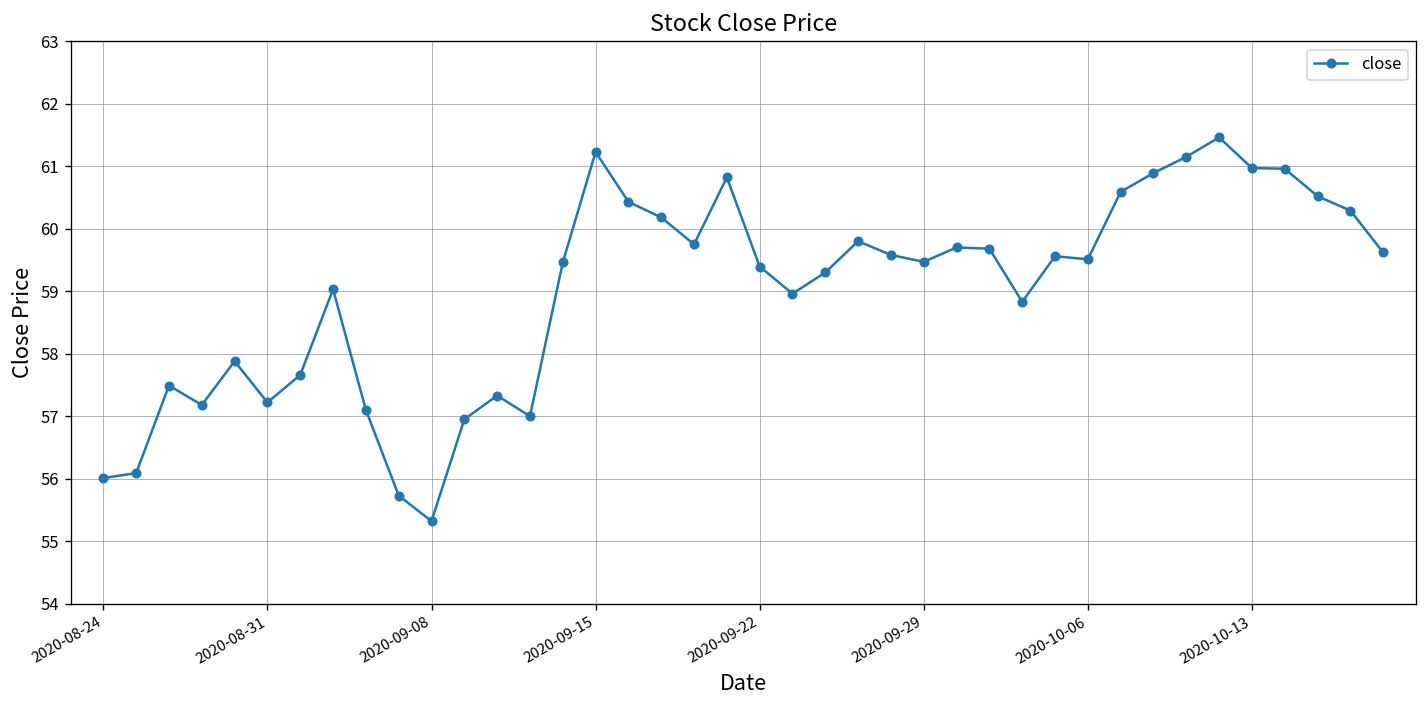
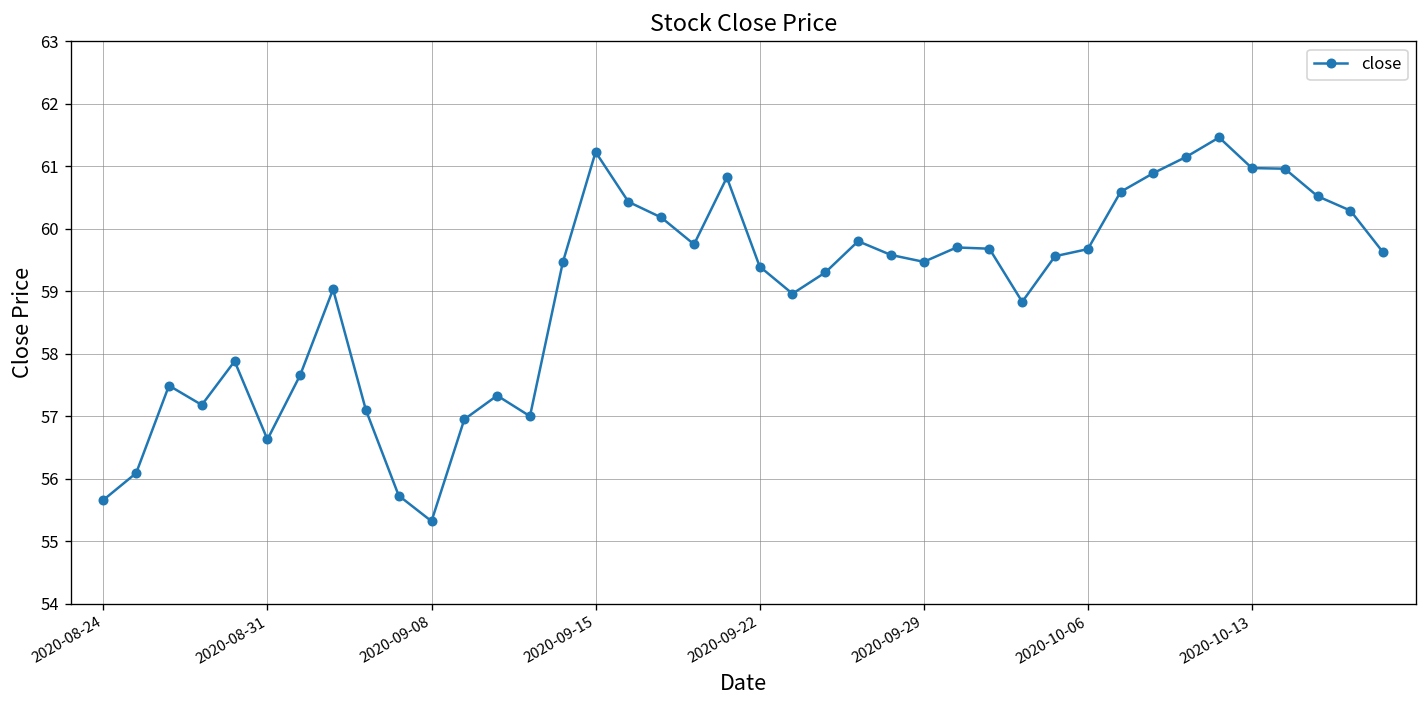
  {
-   "2020-08-24": 56.0,
-   "2020-08-31": 57.2,
+   "2020-08-24": 55.7,
+   "2020-08-31": 56.6,
    "2020-09-08": 55.3,
    "2020-09-15": 61.2,
    "2020-09-22": 59.4,
    "2020-09-29": 59.5,
-   "2020-10-06": 59.5,
+   "2020-10-06": 59.7,
    "2020-10-13": 61.0
  }
